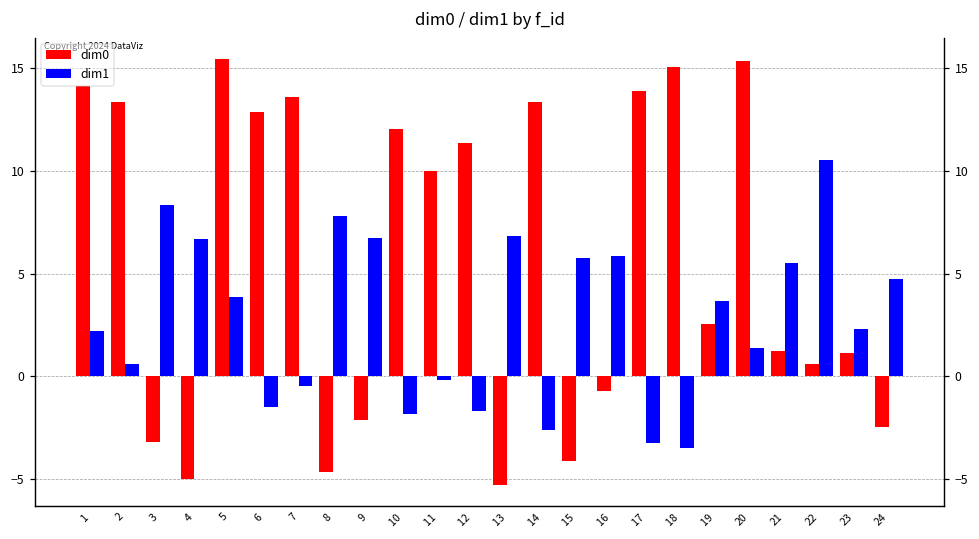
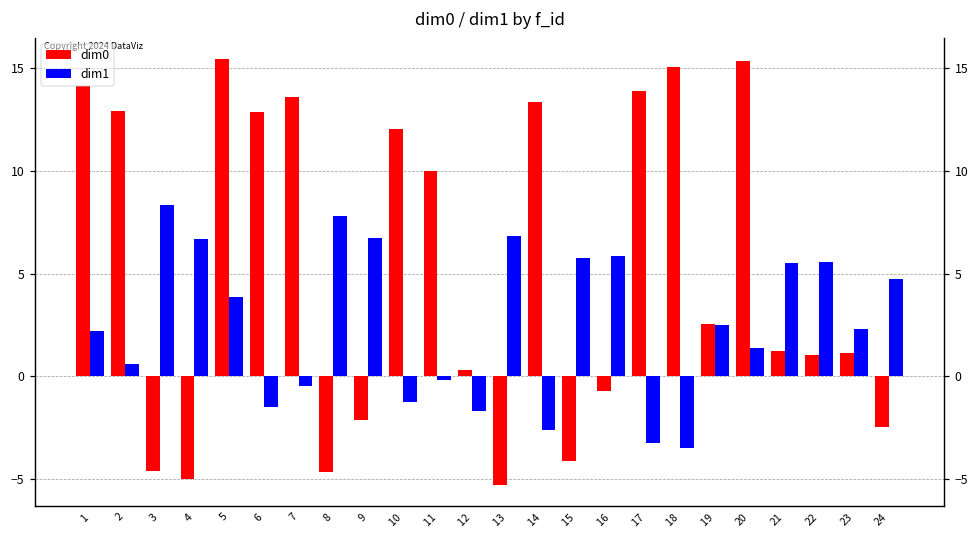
  {
    "dim0": {
      "1": 14.1,
-     "2": 13.4,
-     "3": -3.2,
+     "2": 12.9,
+     "3": -4.6,
      "4": -5.0,
      "5": 15.5,
      "6": 12.9,
      "7": 13.6,
      "8": -4.7,
      "9": -2.1,
      "10": 12.0,
      "11": 10.0,
-     "12": 11.4,
+     "12": 0.3,
      "13": -5.3,
      "14": 13.4,
      "15": -4.1,
      "16": -0.7,
      "17": 13.9,
      "18": 15.1,
      "19": 2.5,
      "20": 15.4,
      "21": 1.2,
-     "22": 0.6,
+     "22": 1.0,
      "23": 1.1,
      "24": -2.5
    },
    "dim1": {
      "1": 2.2,
      "2": 0.6,
      "3": 8.4,
      "4": 6.7,
      "5": 3.8,
      "6": -1.5,
      "7": -0.5,
      "8": 7.8,
      "9": 6.7,
-     "10": -1.9,
+     "10": -1.2,
      "11": -0.2,
      "12": -1.7,
      "13": 6.8,
      "14": -2.6,
      "15": 5.7,
      "16": 5.9,
      "17": -3.3,
      "18": -3.5,
-     "19": 3.7,
+     "19": 2.5,
      "20": 1.4,
      "21": 5.5,
-     "22": 10.5,
+     "22": 5.6,
      "23": 2.3,
      "24": 4.7
    }
  }
